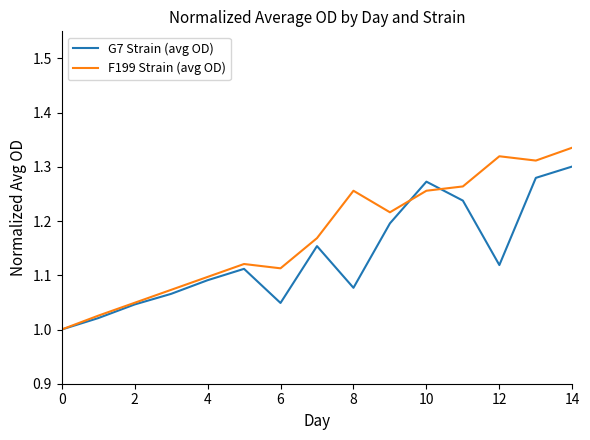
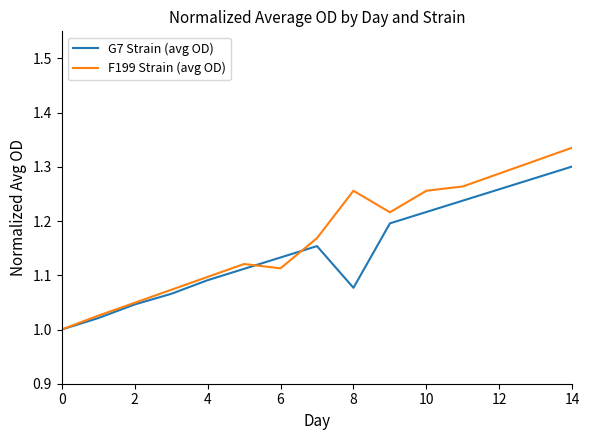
  {
    "G7 Strain (avg OD)": {
      "4": 1.09,
-     "6": 1.05,
+     "6": 1.13,
      "8": 1.08,
-     "10": 1.27,
-     "12": 1.12,
+     "10": 1.22,
+     "12": 1.26,
      "14": 1.30
    },
    "F199 Strain (avg OD)": {
      "4": 1.10,
      "6": 1.11,
      "8": 1.26,
      "10": 1.26,
-     "12": 1.32,
+     "12": 1.29,
      "14": 1.34
    }
  }
